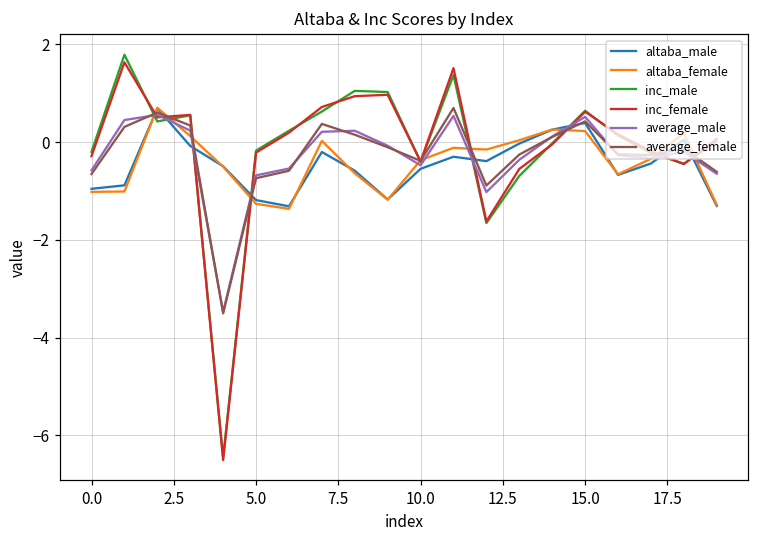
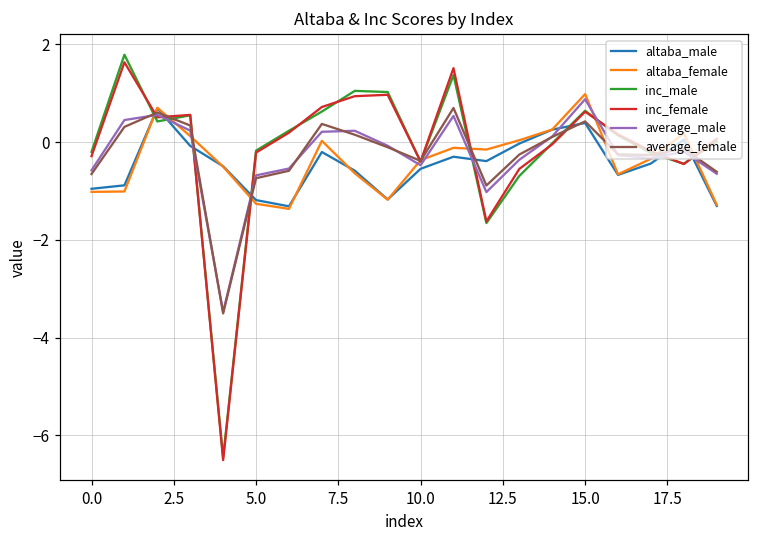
  {
    "altaba_male": {
      "0.0": -1.0,
      "5.0": -1.2,
      "10.0": -0.5
    },
    "altaba_female": {
      "0.0": -1.0,
      "5.0": -1.3,
-     "15.0": 0.2
+     "15.0": 1.0
    },
    "inc_male": {
      "0.0": -0.2
    },
    "inc_female": {
      "0.0": -0.3
    },
    "average_male": {
      "0.0": -0.6,
      "5.0": -0.7,
      "10.0": -0.5,
-     "15.0": 0.5
+     "15.0": 0.9
    },
    "average_female": {
      "0.0": -0.7,
      "5.0": -0.7
    }
  }
